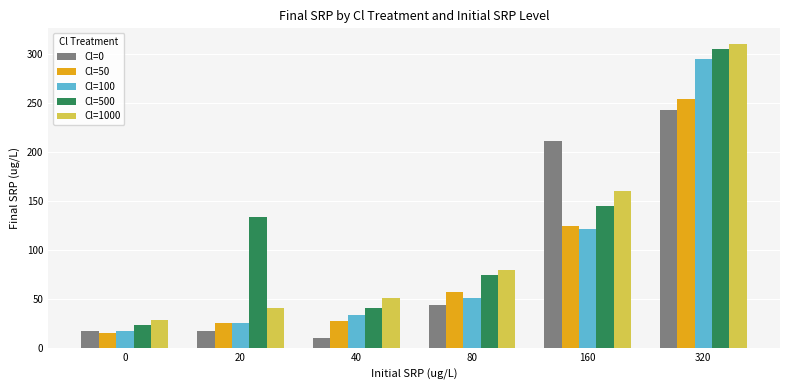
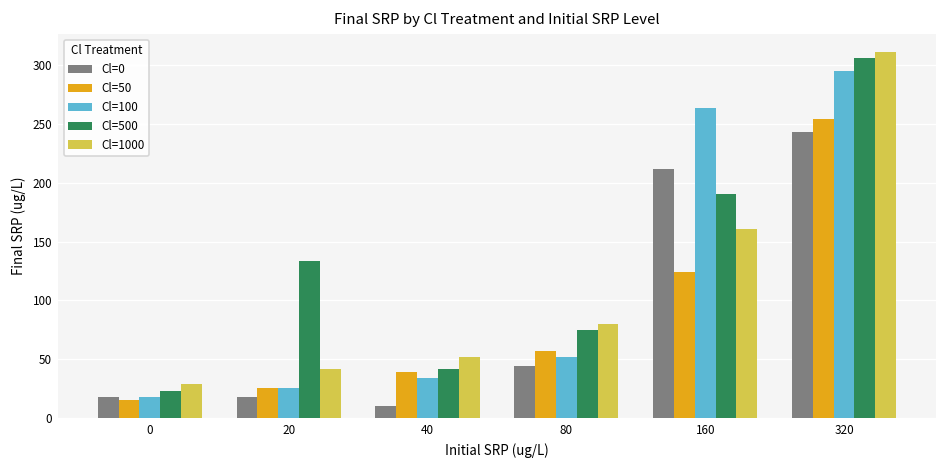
  {
    "Cl=0": {
      "0": 20,
      "20": 20,
      "40": 10,
      "80": 40,
      "160": 210,
      "320": 240
    },
    "Cl=50": {
      "0": 20,
      "20": 30,
-     "40": 30,
+     "40": 40,
      "80": 60,
      "160": 120,
      "320": 250
    },
    "Cl=100": {
      "0": 20,
      "20": 30,
      "40": 30,
      "80": 50,
-     "160": 120,
+     "160": 260,
      "320": 300
    },
    "Cl=500": {
      "0": 20,
      "20": 130,
      "40": 40,
      "80": 80,
-     "160": 150,
+     "160": 190,
      "320": 310
    },
    "Cl=1000": {
      "0": 30,
      "20": 40,
      "40": 50,
      "80": 80,
      "160": 160,
      "320": 310
    }
  }
